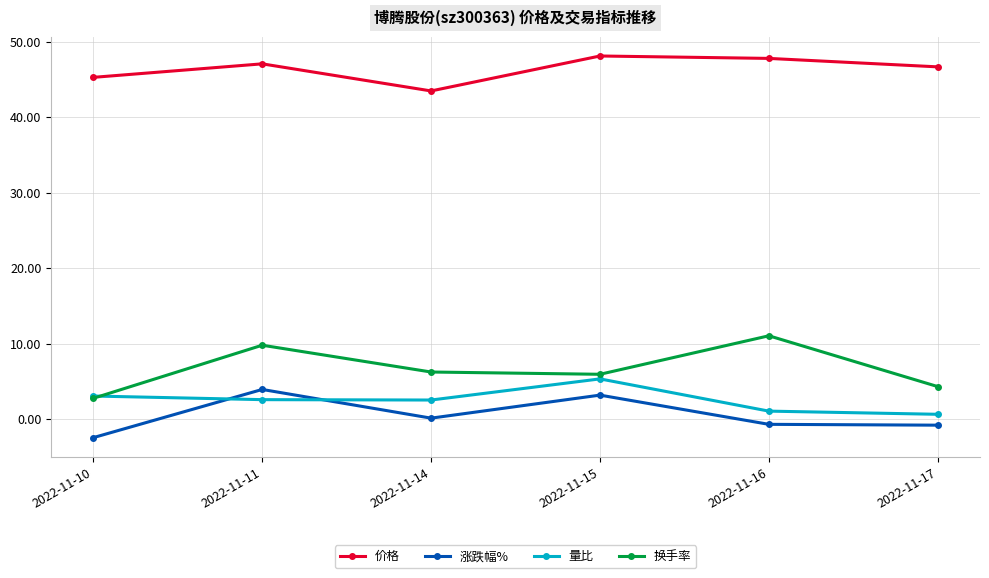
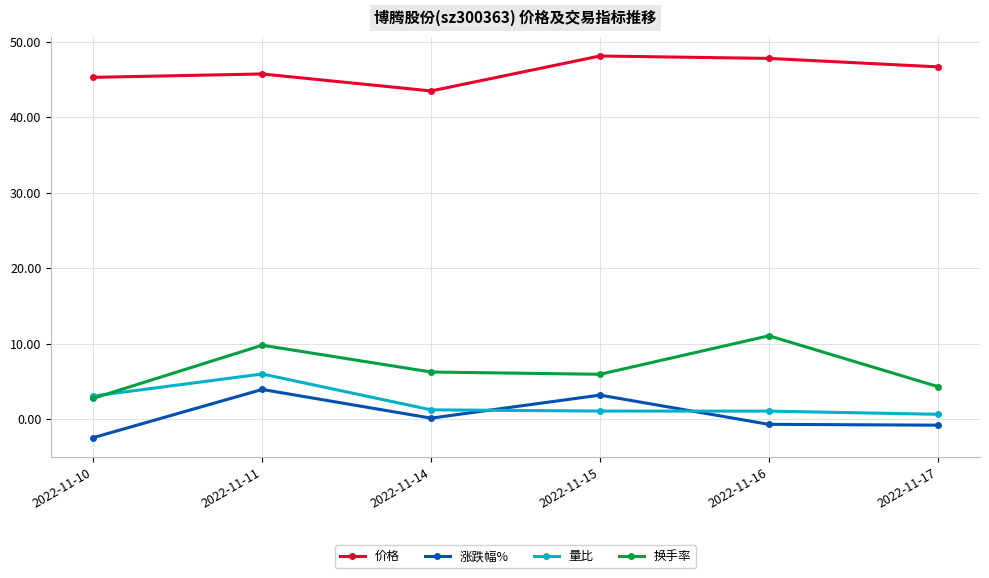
  {
    "价格": {
      "2022-11-10": 45,
-     "2022-11-11": 47,
+     "2022-11-11": 46,
      "2022-11-14": 43,
      "2022-11-15": 48,
      "2022-11-16": 48,
      "2022-11-17": 47
    },
    "涨跌幅%": {
      "2022-11-10": -2,
      "2022-11-11": 4,
      "2022-11-14": 0,
      "2022-11-15": 3,
      "2022-11-16": -1,
      "2022-11-17": -1
    },
    "量比": {
-     "2022-11-11": 3,
-     "2022-11-14": 3,
-     "2022-11-15": 5,
+     "2022-11-11": 6,
+     "2022-11-14": 1,
+     "2022-11-15": 1,
      "2022-11-16": 1,
      "2022-11-17": 1
    },
    "换手率": {
      "2022-11-11": 10,
      "2022-11-14": 6,
      "2022-11-15": 6,
      "2022-11-16": 11,
      "2022-11-17": 4
    }
  }
